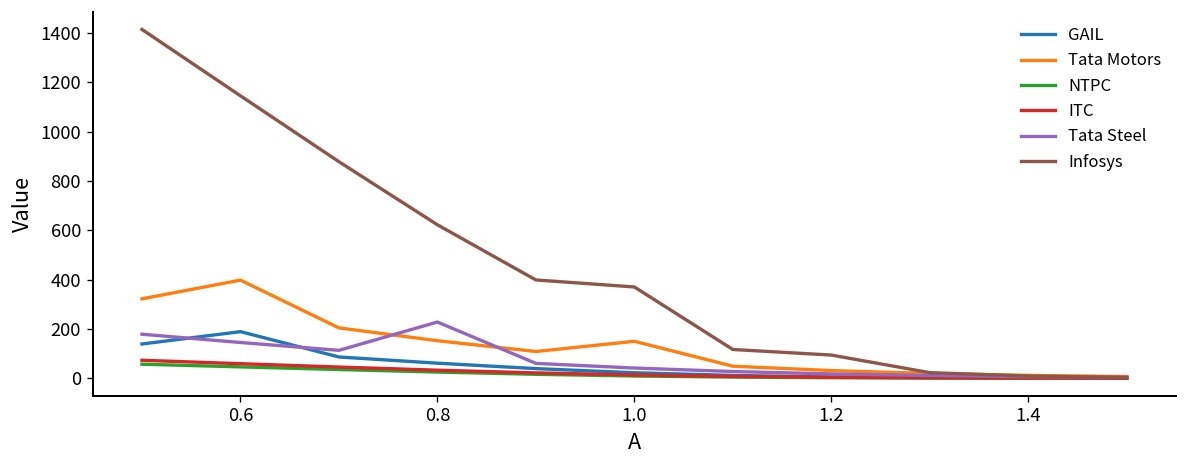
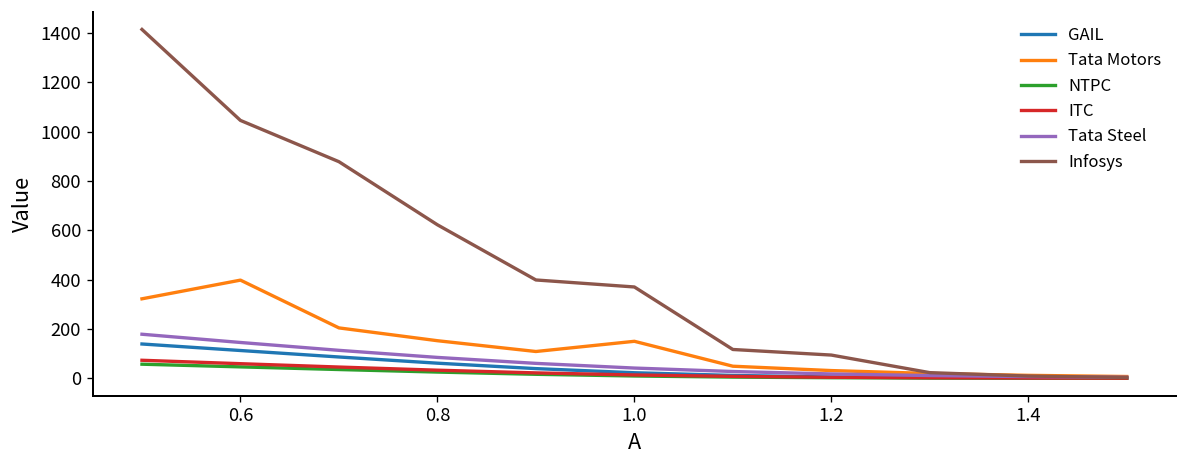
  {
    "GAIL": {
-     "0.6": 190,
+     "0.6": 110,
      "0.8": 60
    },
    "Tata Motors": {
      "0.6": 400,
      "0.8": 150,
      "1.0": 150,
      "1.2": 30
    },
    "NTPC": {
      "0.6": 50
    },
    "ITC": {
      "0.6": 60
    },
    "Tata Steel": {
      "0.6": 150,
-     "0.8": 230,
+     "0.8": 80,
      "1.0": 40
    },
    "Infosys": {
-     "0.6": 1150,
+     "0.6": 1050,
      "0.8": 620,
      "1.0": 370,
      "1.2": 90
    }
  }
